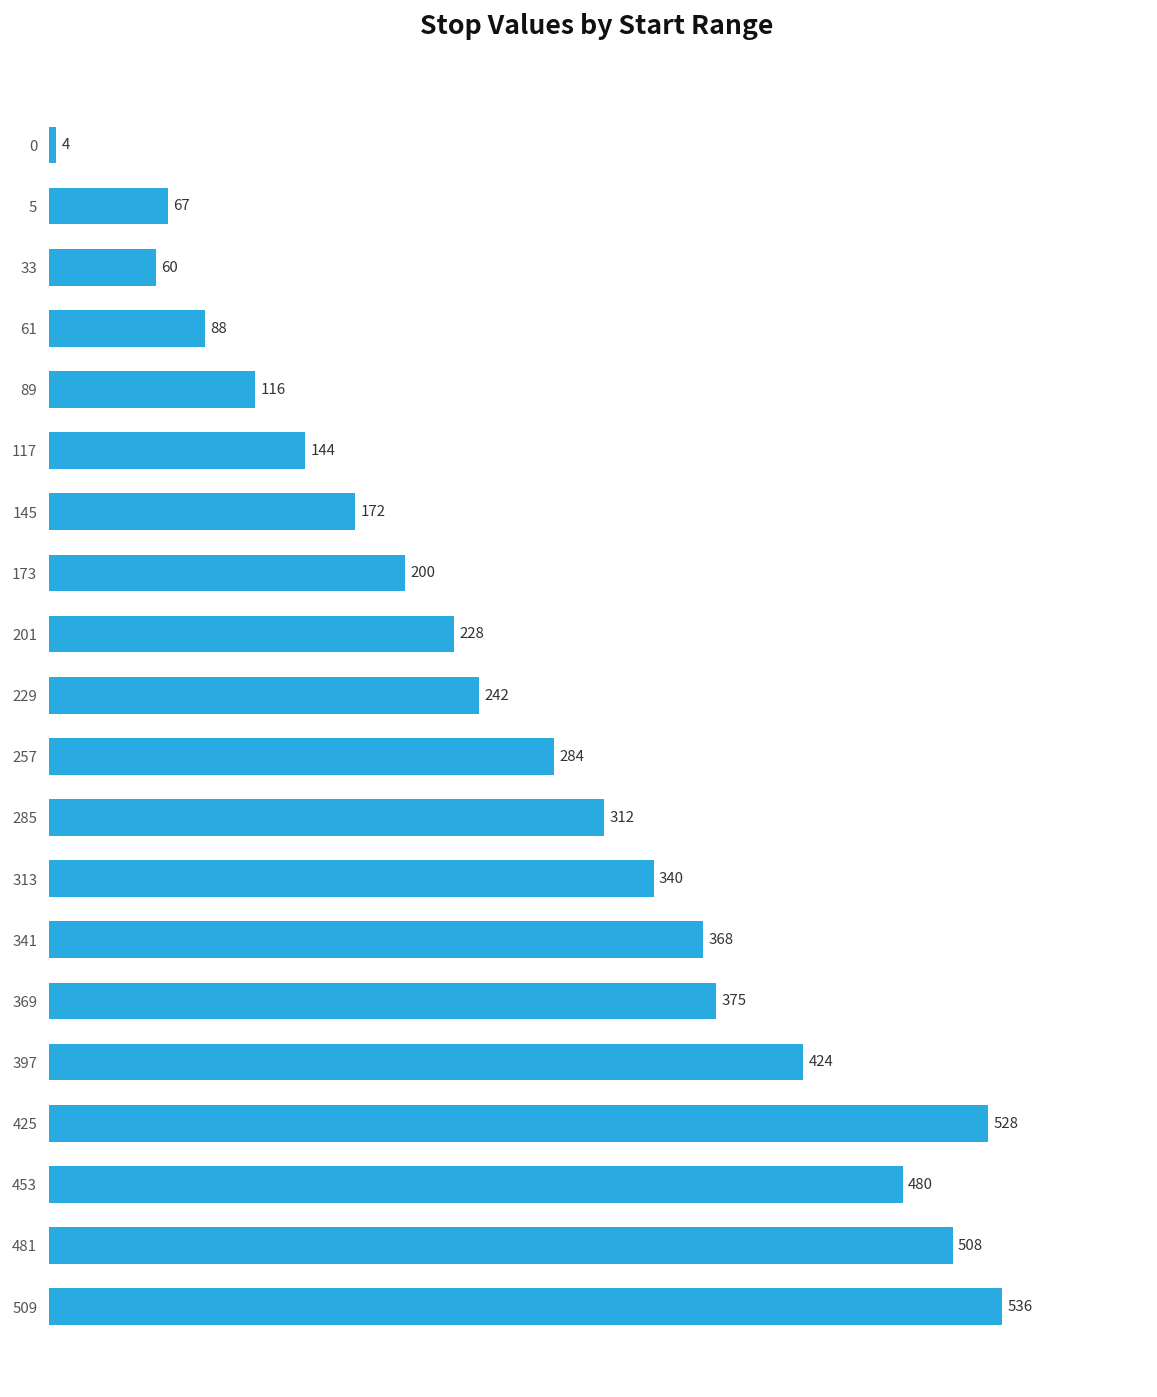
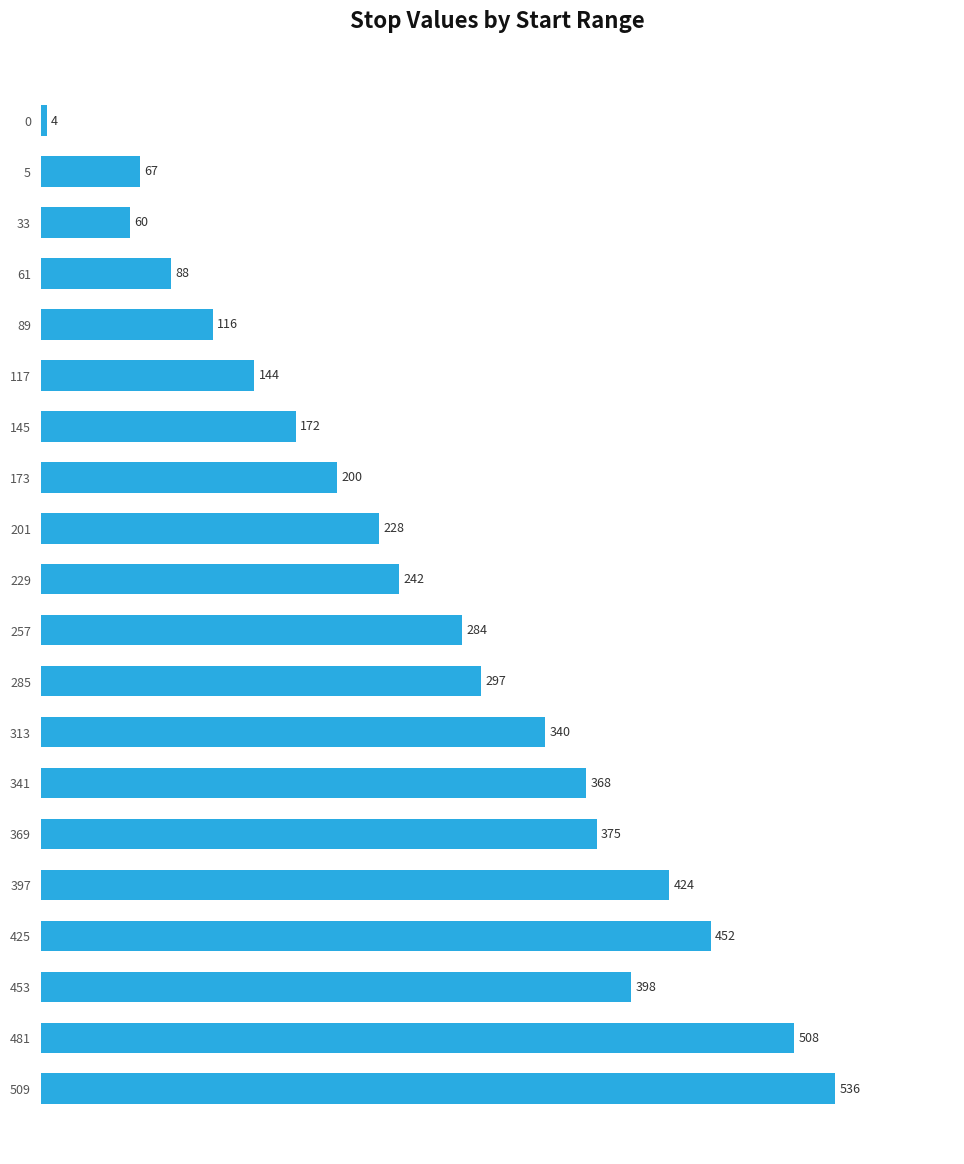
  {
    "0": 4,
    "5": 67,
    "33": 60,
    "61": 88,
    "89": 116,
    "117": 144,
    "145": 172,
    "173": 200,
    "201": 228,
    "229": 242,
    "257": 284,
-   "285": 312,
+   "285": 297,
    "313": 340,
    "341": 368,
    "369": 375,
    "397": 424,
-   "425": 528,
-   "453": 480,
+   "425": 452,
+   "453": 398,
    "481": 508,
    "509": 536
  }
